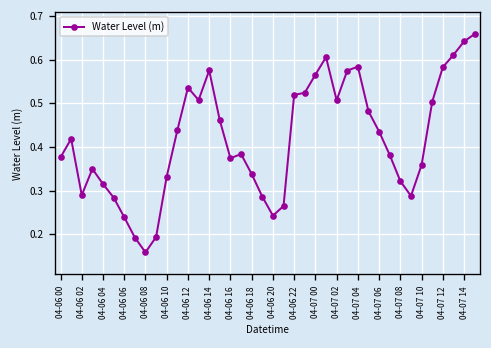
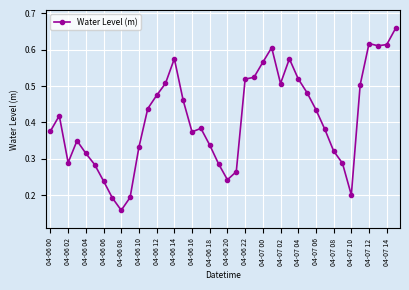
  {
    "04-06 00": 0.38,
    "04-06 02": 0.29,
    "04-06 04": 0.31,
    "04-06 06": 0.24,
    "04-06 08": 0.16,
    "04-06 10": 0.33,
-   "04-06 12": 0.54,
+   "04-06 12": 0.47,
    "04-06 14": 0.58,
    "04-06 16": 0.37,
    "04-06 18": 0.34,
    "04-06 20": 0.24,
    "04-06 22": 0.52,
    "04-07 00": 0.57,
    "04-07 02": 0.51,
-   "04-07 04": 0.58,
+   "04-07 04": 0.52,
    "04-07 06": 0.44,
    "04-07 08": 0.32,
-   "04-07 10": 0.36,
-   "04-07 12": 0.58,
-   "04-07 14": 0.64
+   "04-07 10": 0.20,
+   "04-07 12": 0.62,
+   "04-07 14": 0.61
  }
